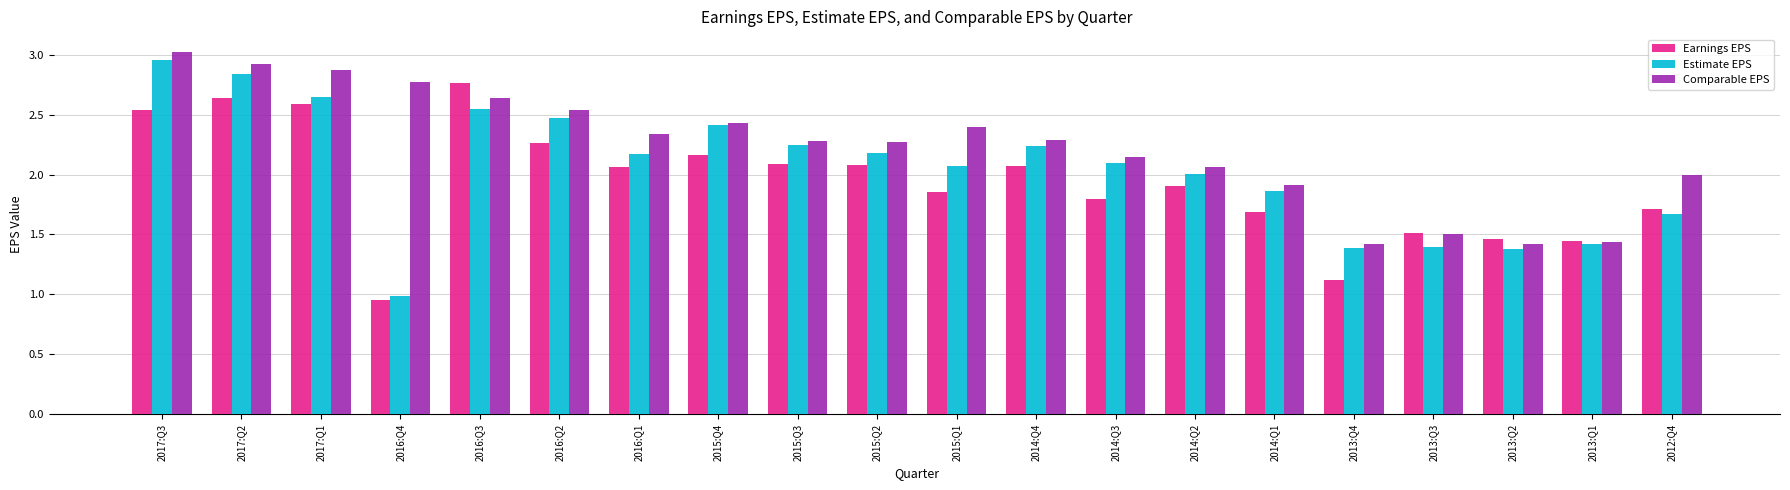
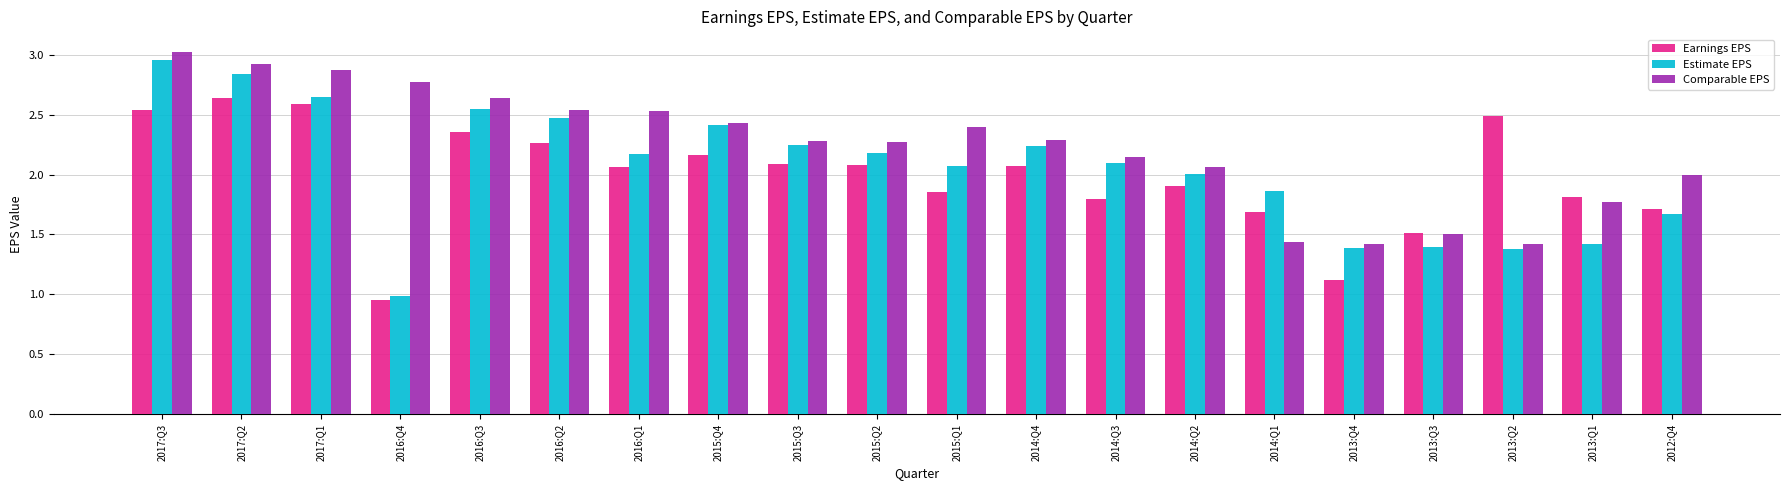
  {
    "Earnings EPS": {
      "2017:Q3": 2.54,
      "2017:Q2": 2.64,
      "2017:Q1": 2.59,
      "2016:Q4": 0.95,
-     "2016:Q3": 2.76,
+     "2016:Q3": 2.35,
      "2016:Q2": 2.26,
      "2016:Q1": 2.06,
      "2015:Q4": 2.17,
      "2015:Q3": 2.09,
      "2015:Q2": 2.08,
      "2015:Q1": 1.85,
      "2014:Q4": 2.07,
      "2014:Q3": 1.80,
      "2014:Q2": 1.90,
      "2014:Q1": 1.69,
      "2013:Q4": 1.12,
      "2013:Q3": 1.51,
-     "2013:Q2": 1.46,
-     "2013:Q1": 1.44,
+     "2013:Q2": 2.49,
+     "2013:Q1": 1.81,
      "2012:Q4": 1.71
    },
    "Estimate EPS": {
      "2017:Q3": 2.96,
      "2017:Q2": 2.84,
      "2017:Q1": 2.65,
      "2016:Q4": 0.98,
      "2016:Q3": 2.55,
      "2016:Q2": 2.47,
      "2016:Q1": 2.17,
      "2015:Q4": 2.41,
      "2015:Q3": 2.24,
      "2015:Q2": 2.18,
      "2015:Q1": 2.07,
      "2014:Q4": 2.24,
      "2014:Q3": 2.10,
      "2014:Q2": 2.01,
      "2014:Q1": 1.86,
      "2013:Q4": 1.39,
      "2013:Q3": 1.40,
      "2013:Q2": 1.38,
      "2013:Q1": 1.42,
      "2012:Q4": 1.67
    },
    "Comparable EPS": {
      "2017:Q3": 3.02,
      "2017:Q2": 2.92,
      "2017:Q1": 2.87,
      "2016:Q4": 2.77,
      "2016:Q3": 2.64,
      "2016:Q2": 2.54,
-     "2016:Q1": 2.34,
+     "2016:Q1": 2.53,
      "2015:Q4": 2.43,
      "2015:Q3": 2.28,
      "2015:Q2": 2.27,
      "2015:Q1": 2.40,
      "2014:Q4": 2.29,
      "2014:Q3": 2.15,
      "2014:Q2": 2.06,
-     "2014:Q1": 1.91,
+     "2014:Q1": 1.44,
      "2013:Q4": 1.42,
      "2013:Q3": 1.50,
      "2013:Q2": 1.42,
-     "2013:Q1": 1.44,
+     "2013:Q1": 1.77,
      "2012:Q4": 2.00
    }
  }
